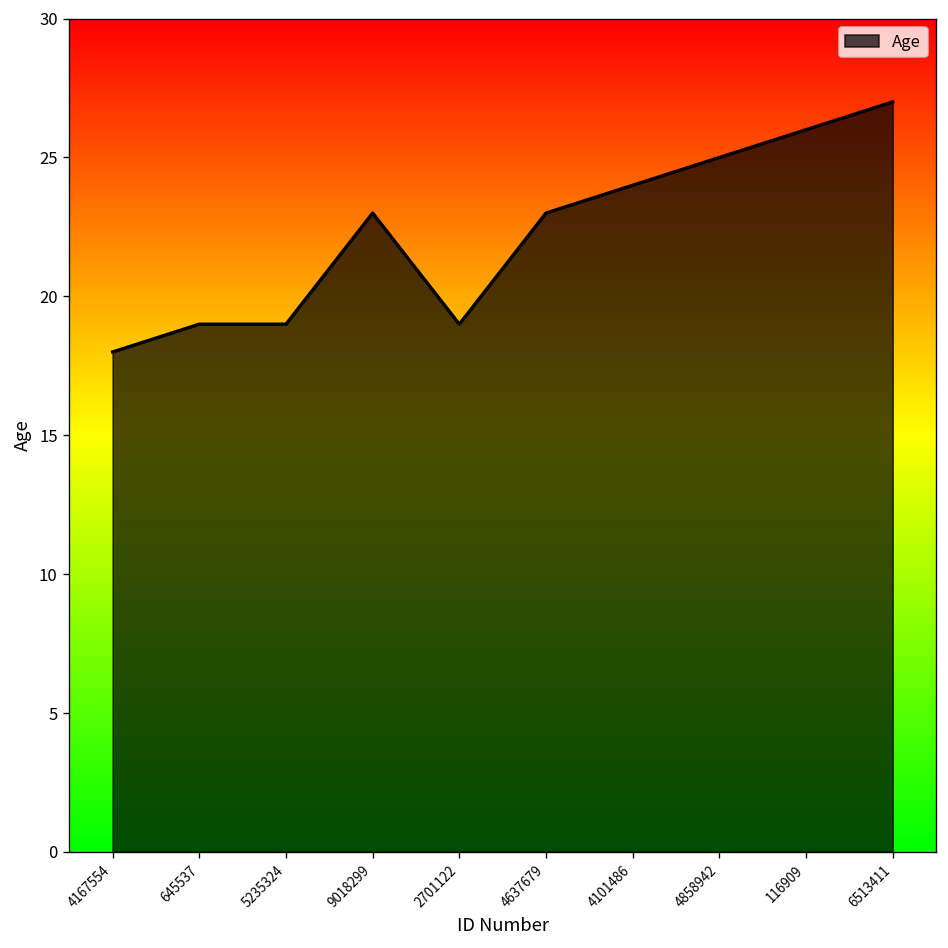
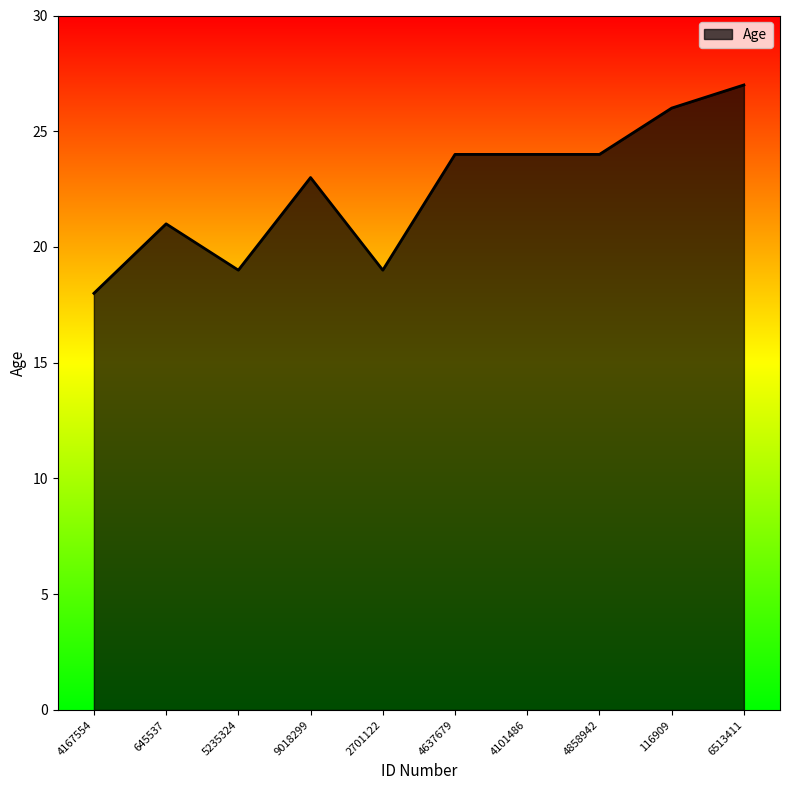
  {
    "4167554": 18,
-   "645537": 19,
+   "645537": 21,
    "5235324": 19,
    "9018299": 23,
    "2701122": 19,
-   "4637679": 23,
+   "4637679": 24,
    "4101486": 24,
-   "4858942": 25,
+   "4858942": 24,
    "116909": 26,
    "6513411": 27
  }
